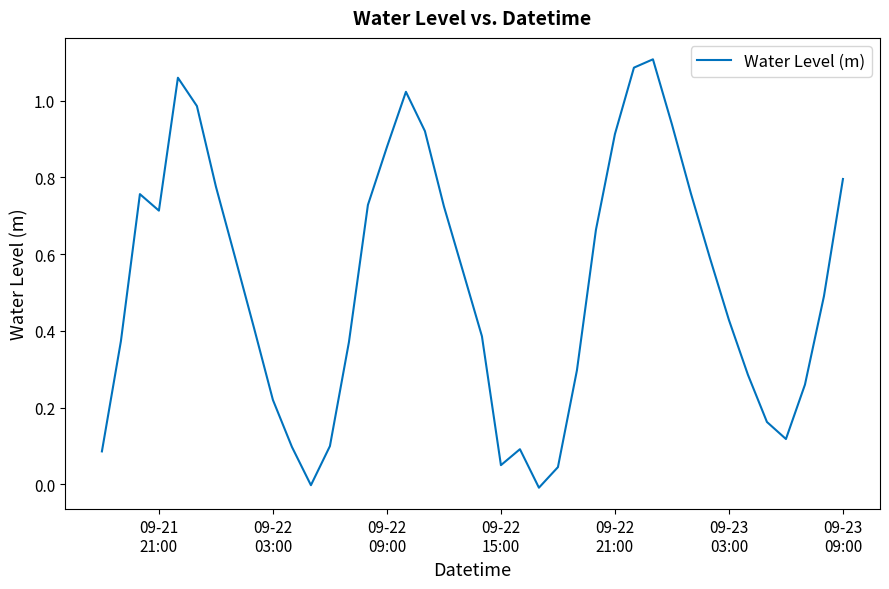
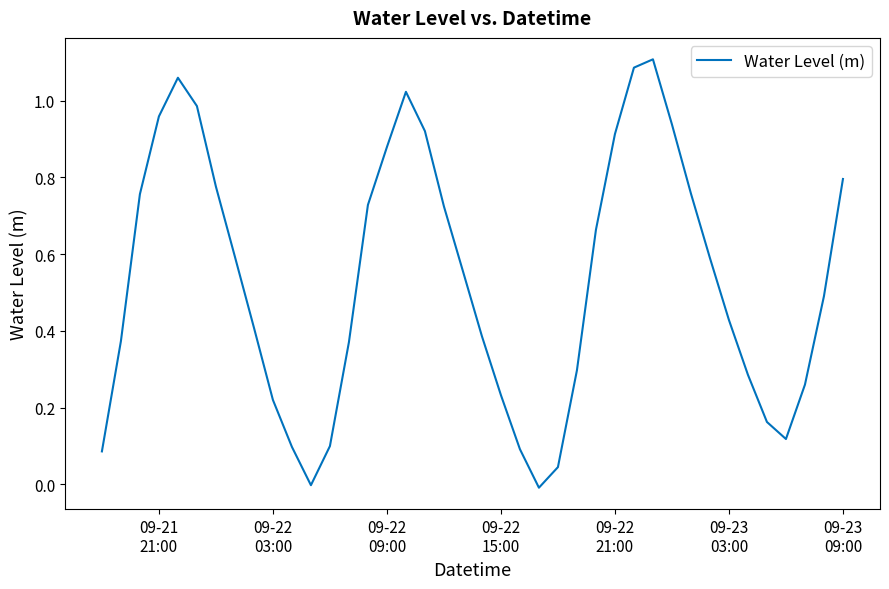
  {
-   "09-21 21:00": 0.71,
+   "09-21 21:00": 0.96,
    "09-22 03:00": 0.22,
    "09-22 09:00": 0.88,
-   "09-22 15:00": 0.05,
+   "09-22 15:00": 0.23,
    "09-22 21:00": 0.91,
    "09-23 03:00": 0.43,
    "09-23 09:00": 0.80
  }
